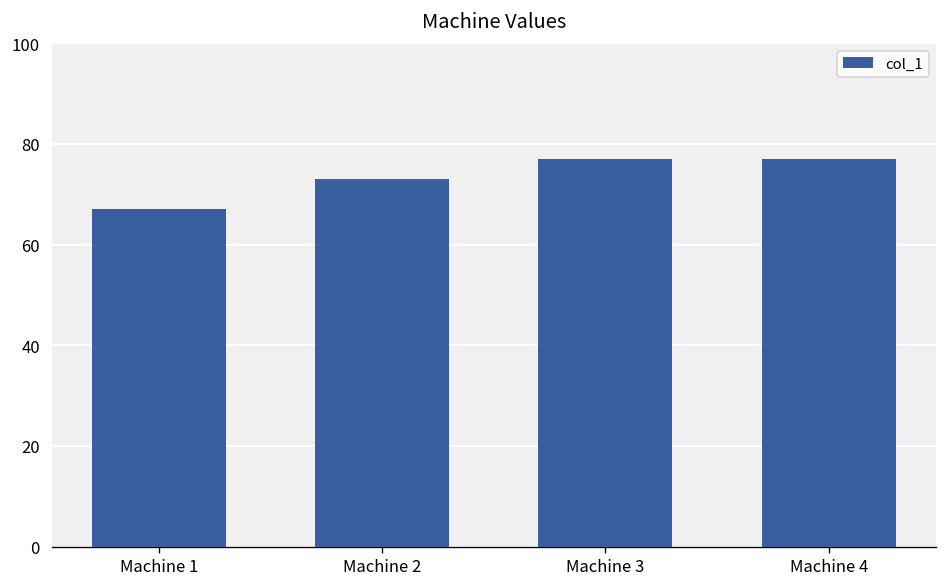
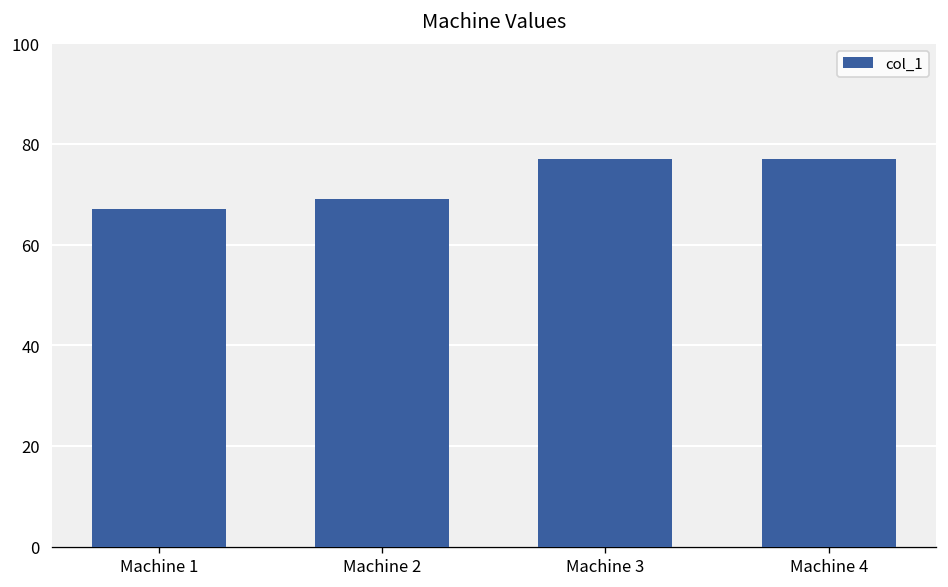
  {
    "Machine 1": 67,
-   "Machine 2": 73,
+   "Machine 2": 69,
    "Machine 3": 77,
    "Machine 4": 77
  }
